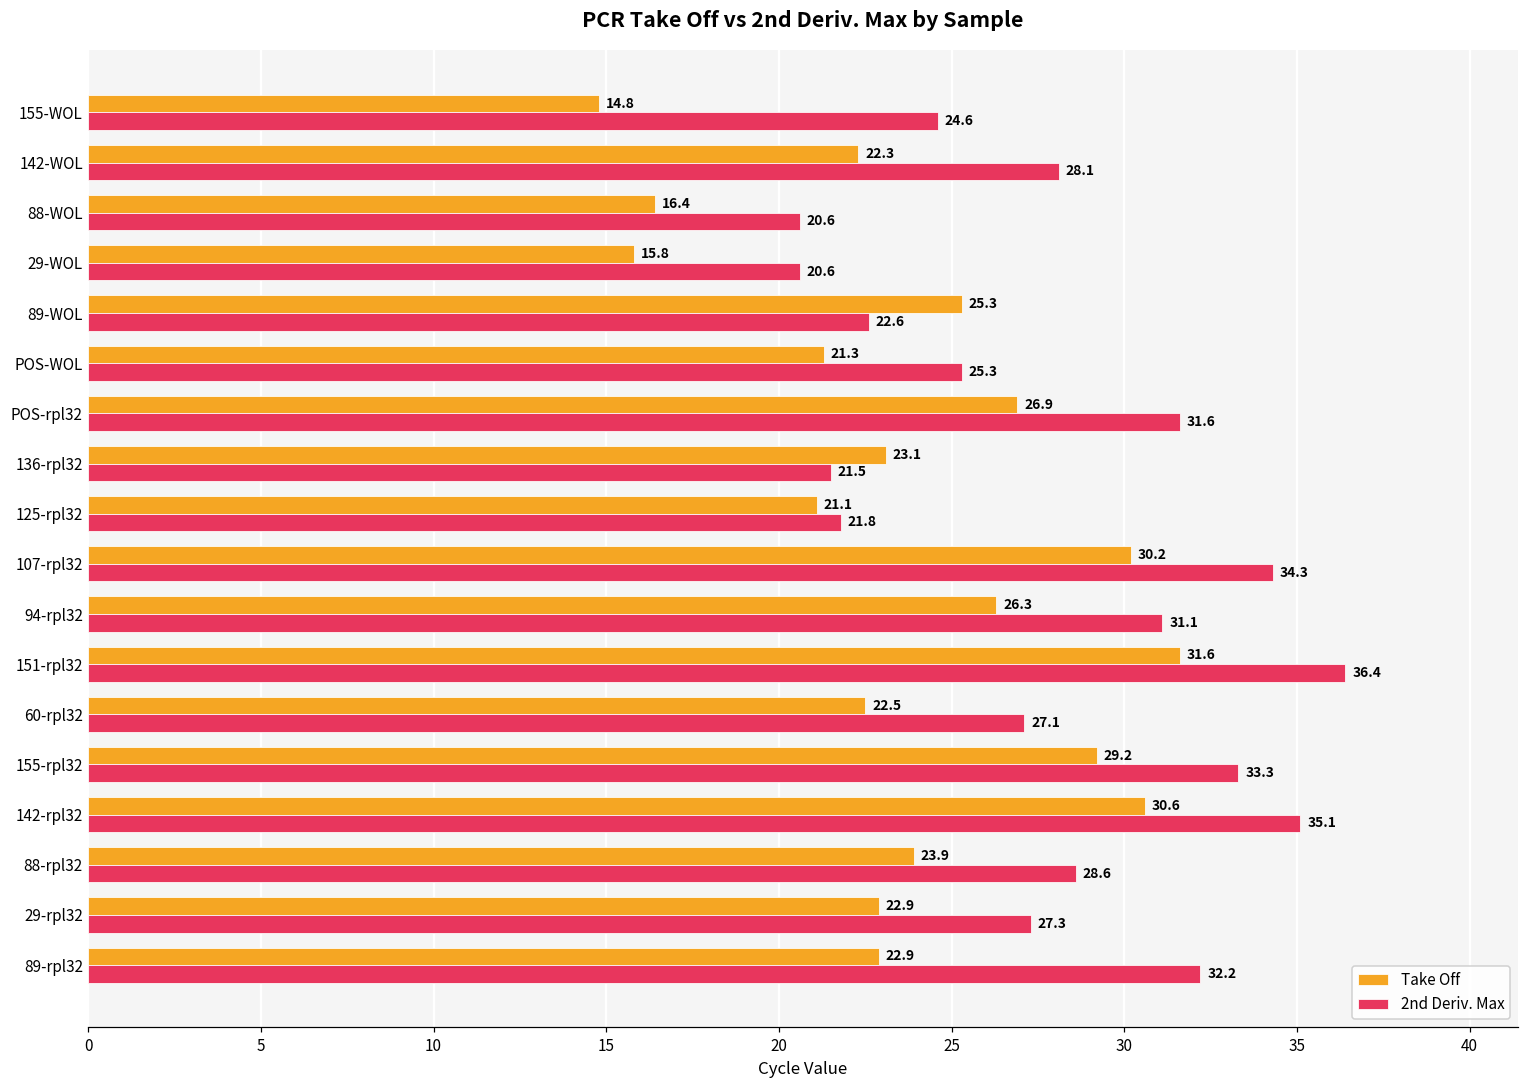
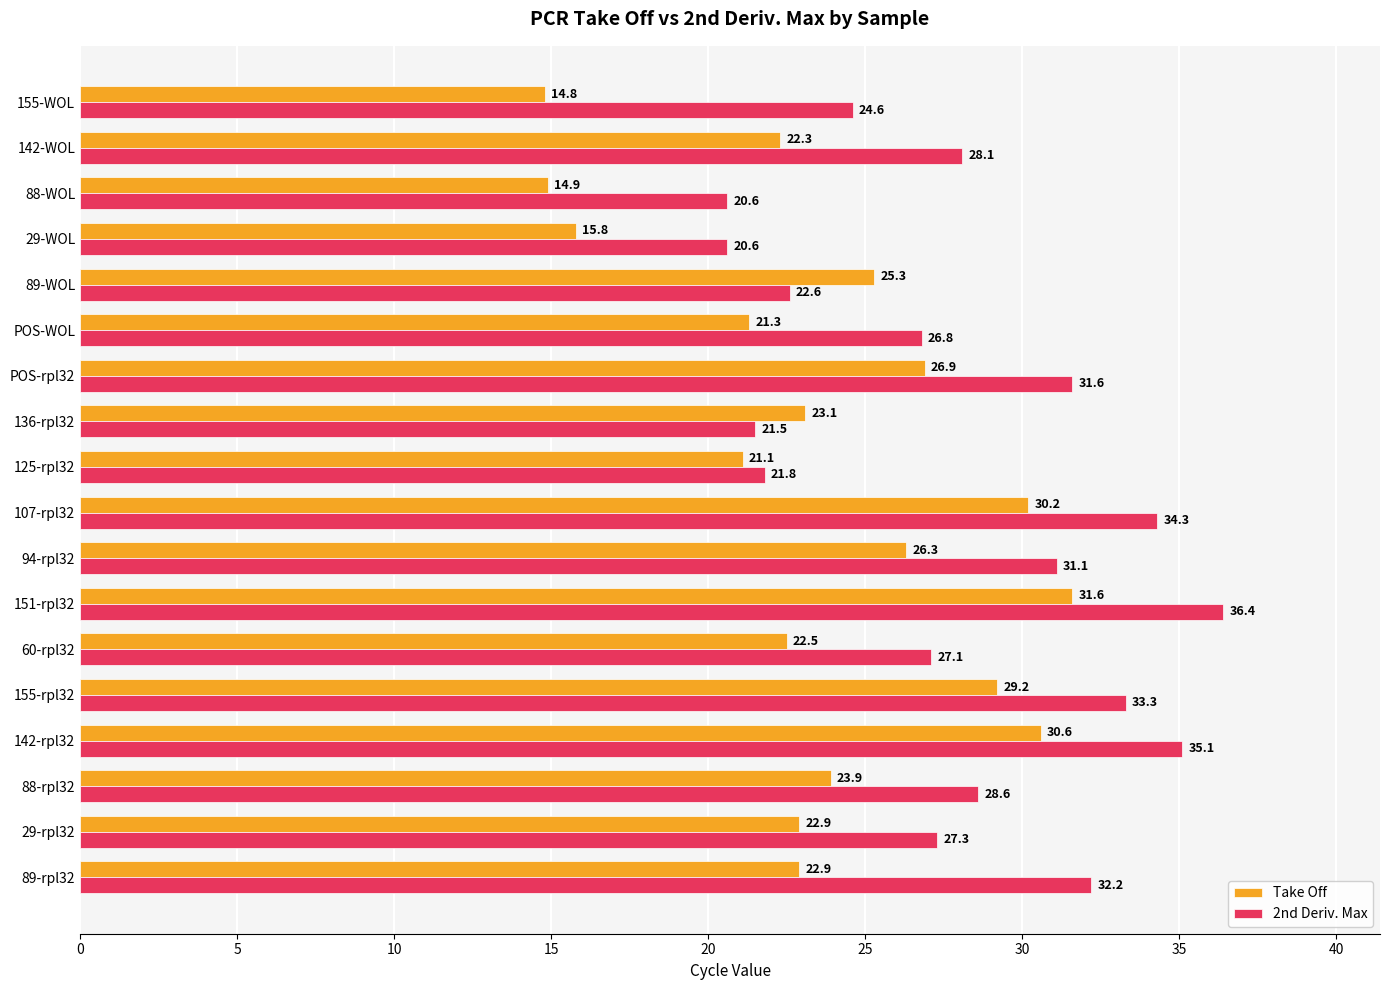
  {
    "Take Off": {
      "155-WOL": 14.8,
      "142-WOL": 22.3,
-     "88-WOL": 16.4,
+     "88-WOL": 14.9,
      "29-WOL": 15.8,
      "89-WOL": 25.3,
      "POS-WOL": 21.3,
      "POS-rpl32": 26.9,
      "136-rpl32": 23.1,
      "125-rpl32": 21.1,
      "107-rpl32": 30.2,
      "94-rpl32": 26.3,
      "151-rpl32": 31.6,
      "60-rpl32": 22.5,
      "155-rpl32": 29.2,
      "142-rpl32": 30.6,
      "88-rpl32": 23.9,
      "29-rpl32": 22.9,
      "89-rpl32": 22.9
    },
    "2nd Deriv. Max": {
      "155-WOL": 24.6,
      "142-WOL": 28.1,
      "88-WOL": 20.6,
      "29-WOL": 20.6,
      "89-WOL": 22.6,
-     "POS-WOL": 25.3,
+     "POS-WOL": 26.8,
      "POS-rpl32": 31.6,
      "136-rpl32": 21.5,
      "125-rpl32": 21.8,
      "107-rpl32": 34.3,
      "94-rpl32": 31.1,
      "151-rpl32": 36.4,
      "60-rpl32": 27.1,
      "155-rpl32": 33.3,
      "142-rpl32": 35.1,
      "88-rpl32": 28.6,
      "29-rpl32": 27.3,
      "89-rpl32": 32.2
    }
  }
